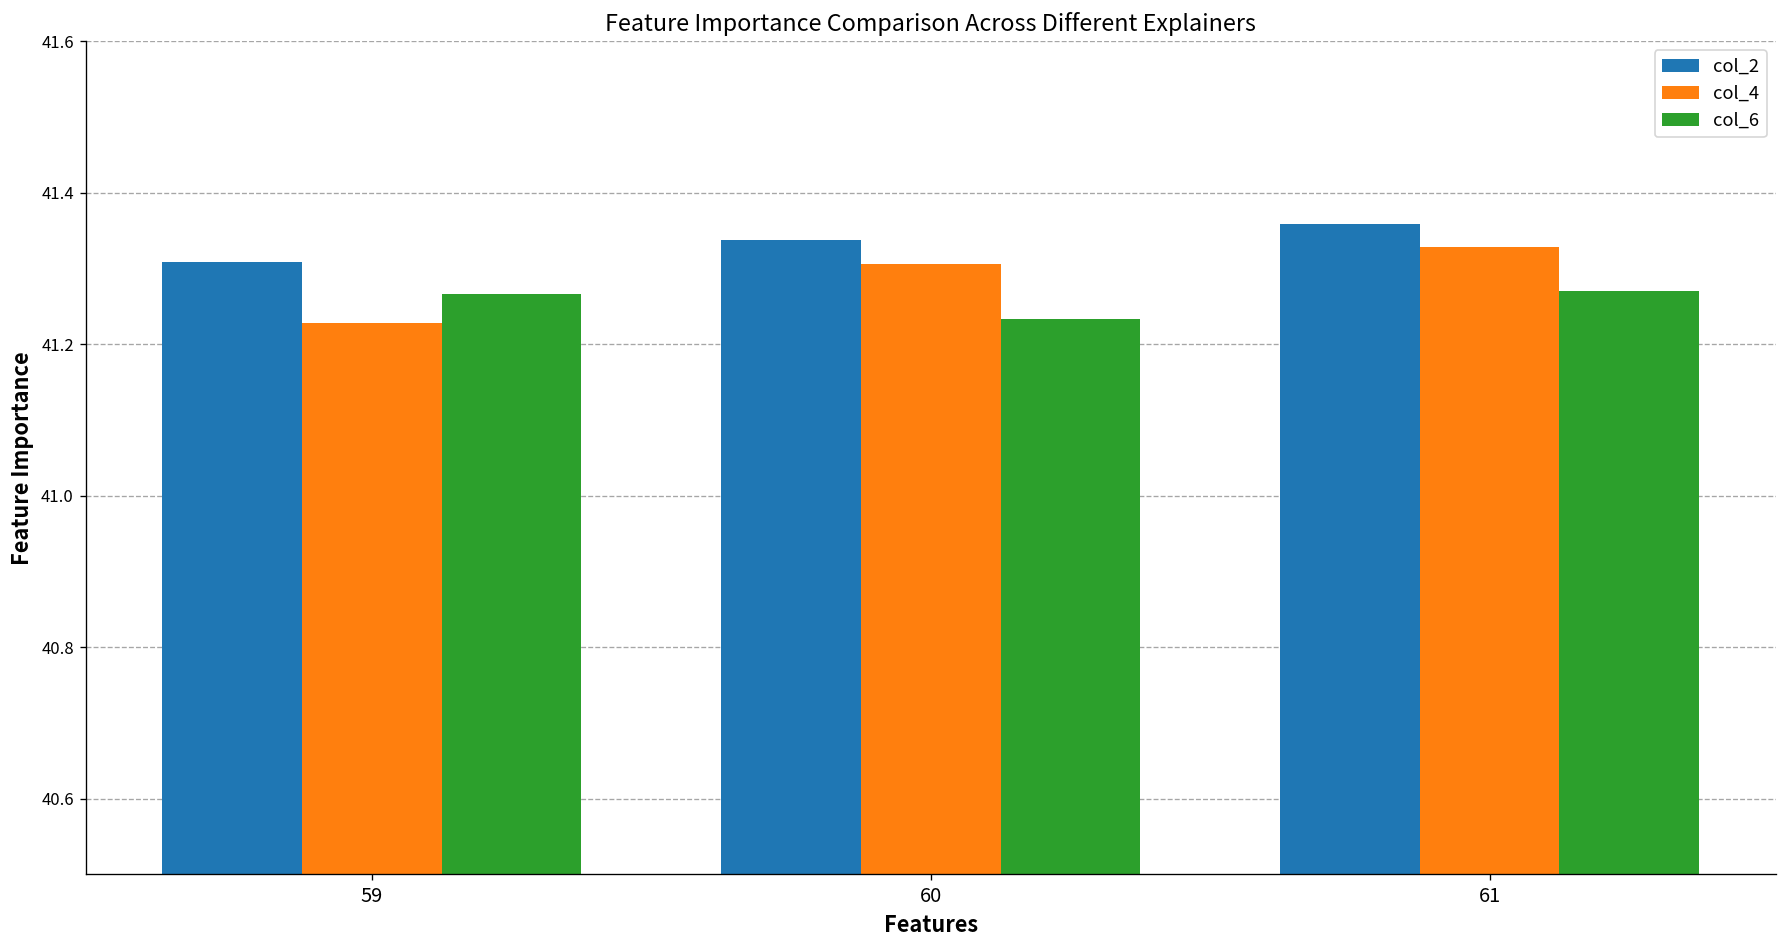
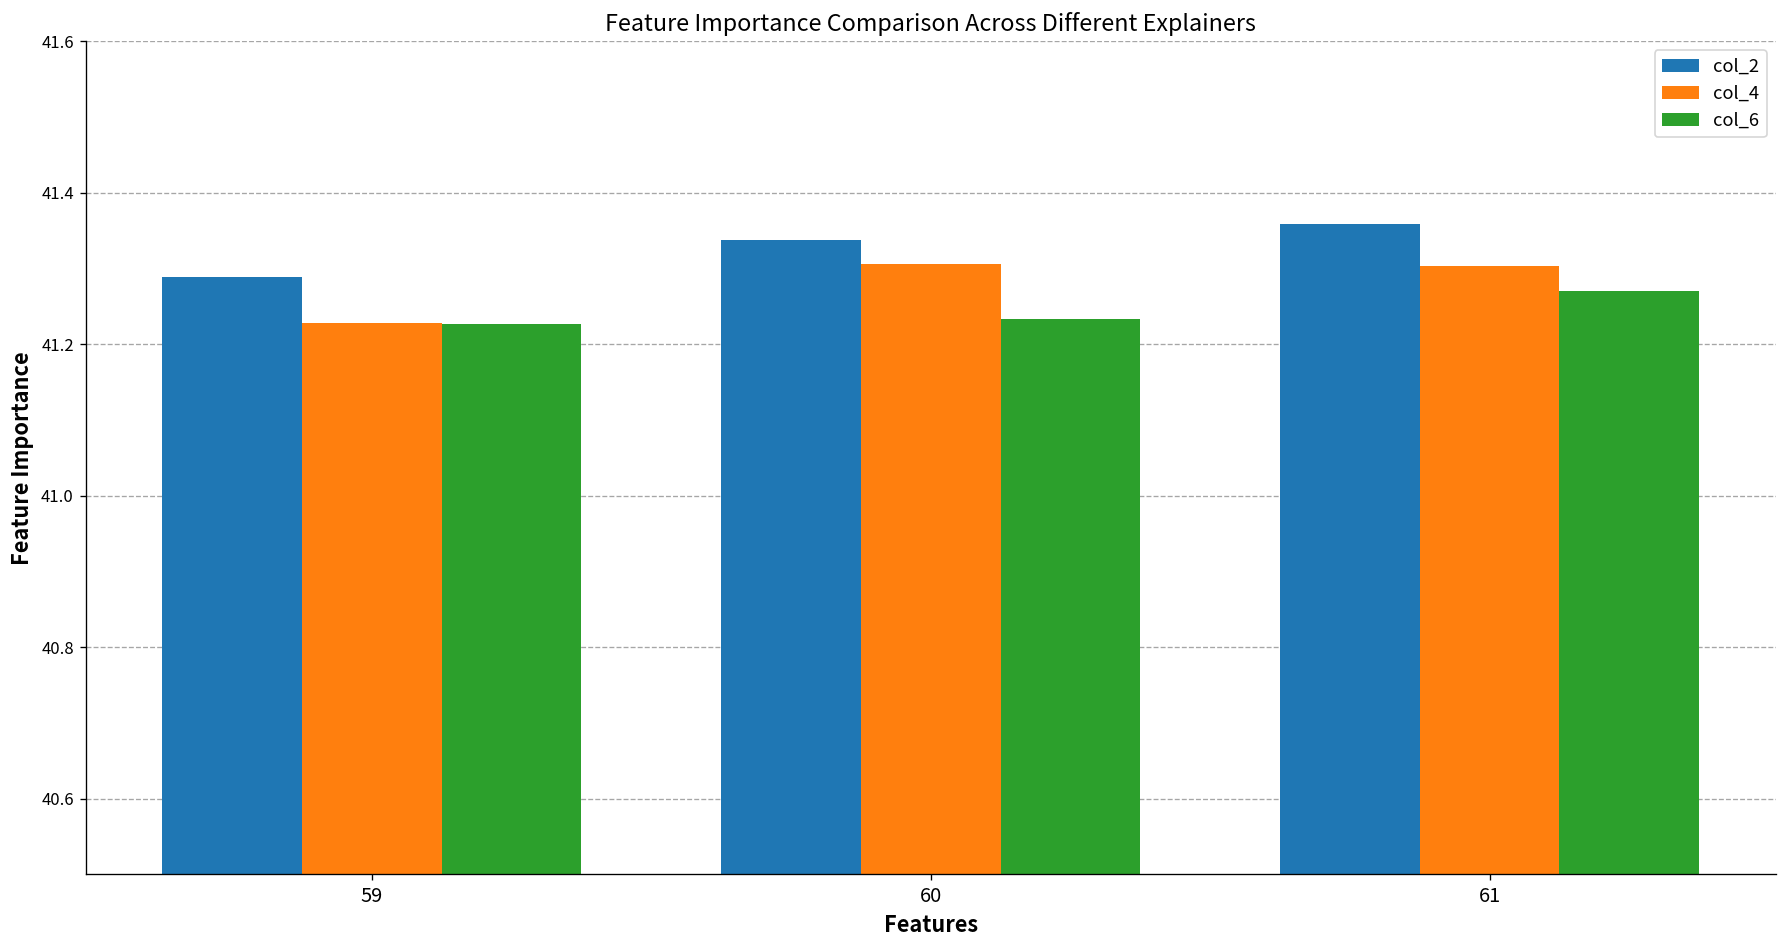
  {
    "col_2": {
-     "59": 41.31,
+     "59": 41.29,
      "60": 41.34,
      "61": 41.36
    },
    "col_4": {
      "59": 41.23,
      "60": 41.31,
-     "61": 41.33
+     "61": 41.30
    },
    "col_6": {
-     "59": 41.27,
+     "59": 41.23,
      "60": 41.23,
      "61": 41.27
    }
  }
